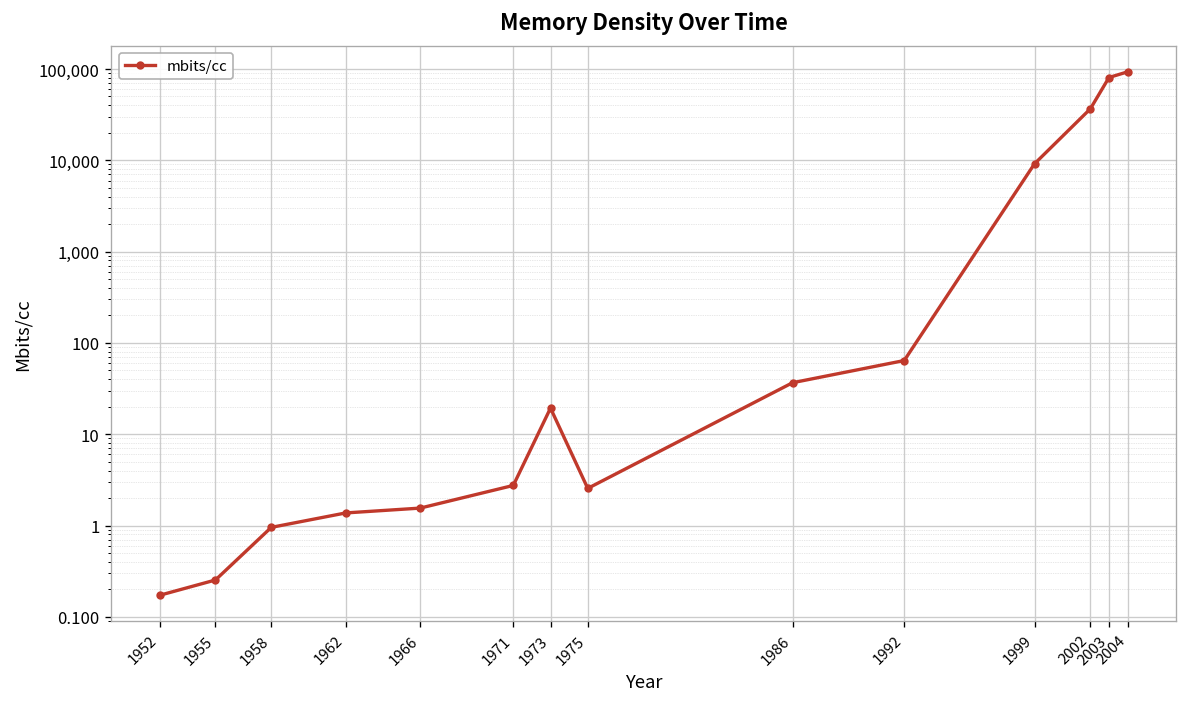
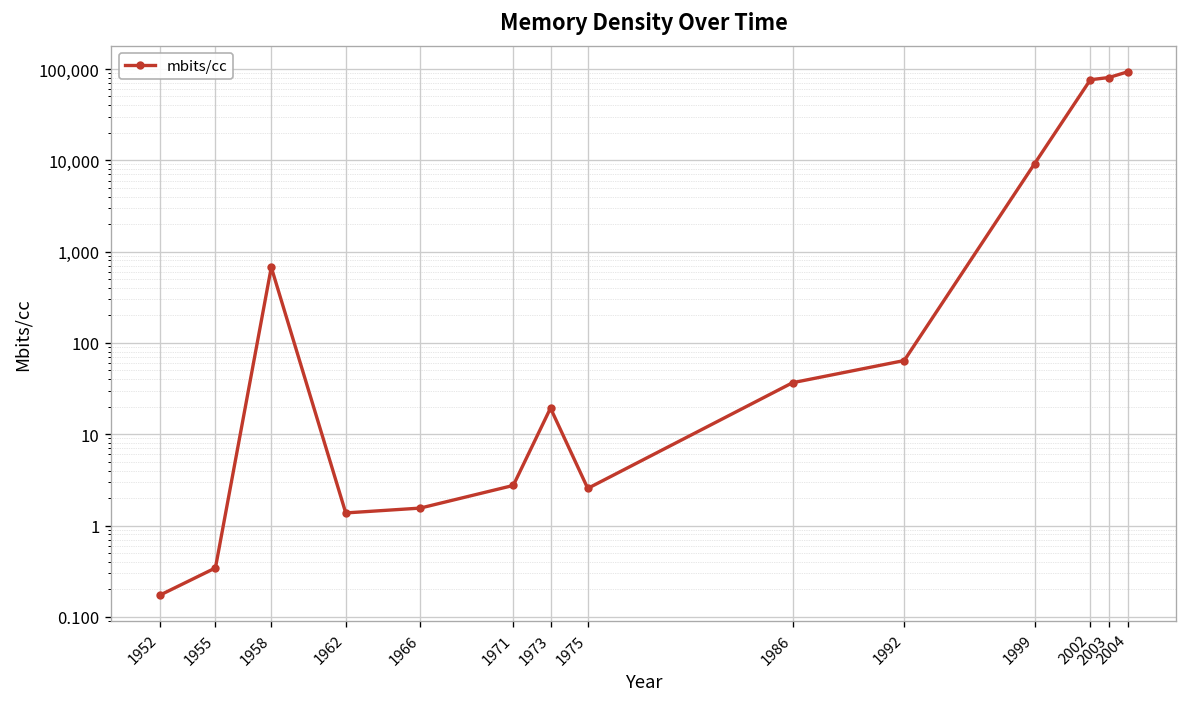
  {
    "1952": "0.17",
-   "1955": "0.25",
-   "1958": "1.0",
+   "1955": "0.3",
+   "1958": "700",
    "1962": "1.4",
    "1966": "1.6",
    "1971": "2.7",
    "1973": "19",
    "1975": "2.5",
    "1986": "40",
    "1992": "60",
    "1999": "9,000",
-   "2002": "40,000",
+   "2002": "80,000",
    "2003": "80,000",
    "2004": "90,000"
  }
